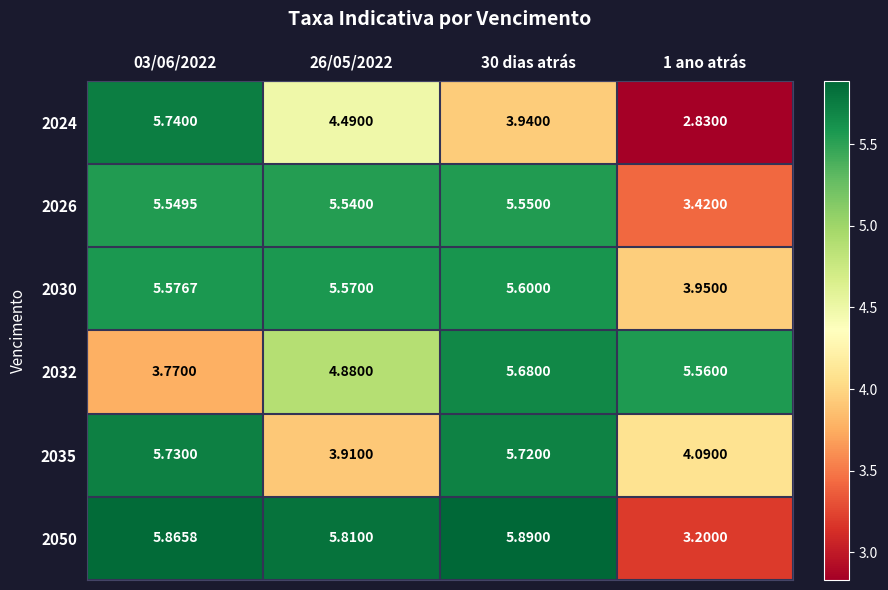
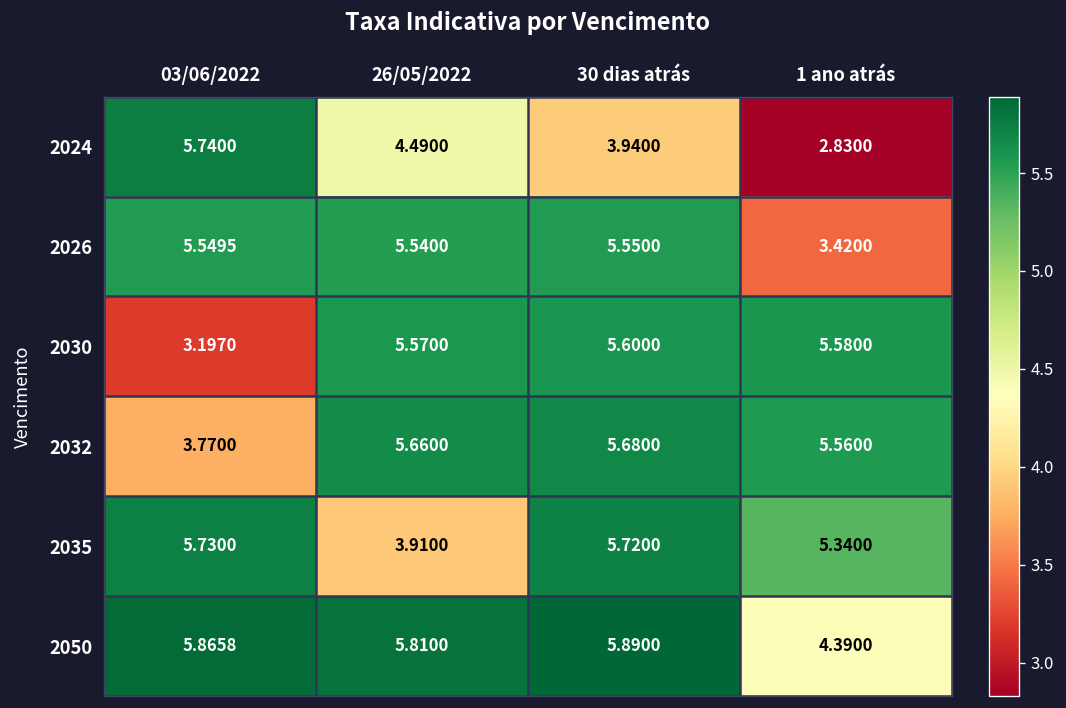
  {
    "2024": {
      "03/06/2022": 5.7400,
      "26/05/2022": 4.4900,
      "30 dias atrás": 3.9400,
      "1 ano atrás": 2.8300
    },
    "2026": {
      "03/06/2022": 5.5495,
      "26/05/2022": 5.5400,
      "30 dias atrás": 5.5500,
      "1 ano atrás": 3.4200
    },
    "2030": {
-     "03/06/2022": 5.5767,
+     "03/06/2022": 3.1970,
      "26/05/2022": 5.5700,
      "30 dias atrás": 5.6000,
-     "1 ano atrás": 3.9500
+     "1 ano atrás": 5.5800
    },
    "2032": {
      "03/06/2022": 3.7700,
-     "26/05/2022": 4.8800,
+     "26/05/2022": 5.6600,
      "30 dias atrás": 5.6800,
      "1 ano atrás": 5.5600
    },
    "2035": {
      "03/06/2022": 5.7300,
      "26/05/2022": 3.9100,
      "30 dias atrás": 5.7200,
-     "1 ano atrás": 4.0900
+     "1 ano atrás": 5.3400
    },
    "2050": {
      "03/06/2022": 5.8658,
      "26/05/2022": 5.8100,
      "30 dias atrás": 5.8900,
-     "1 ano atrás": 3.2000
+     "1 ano atrás": 4.3900
    }
  }
